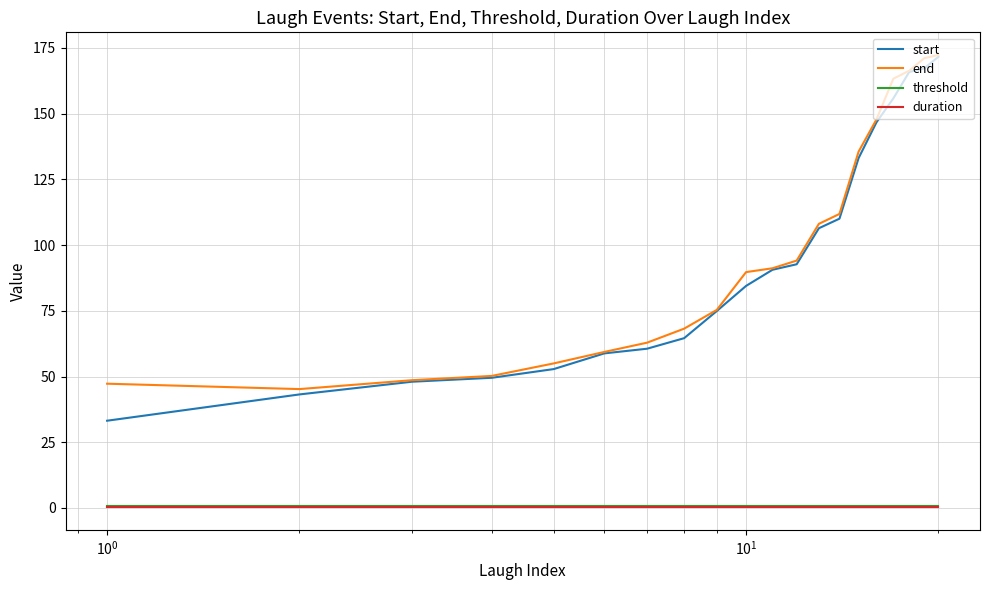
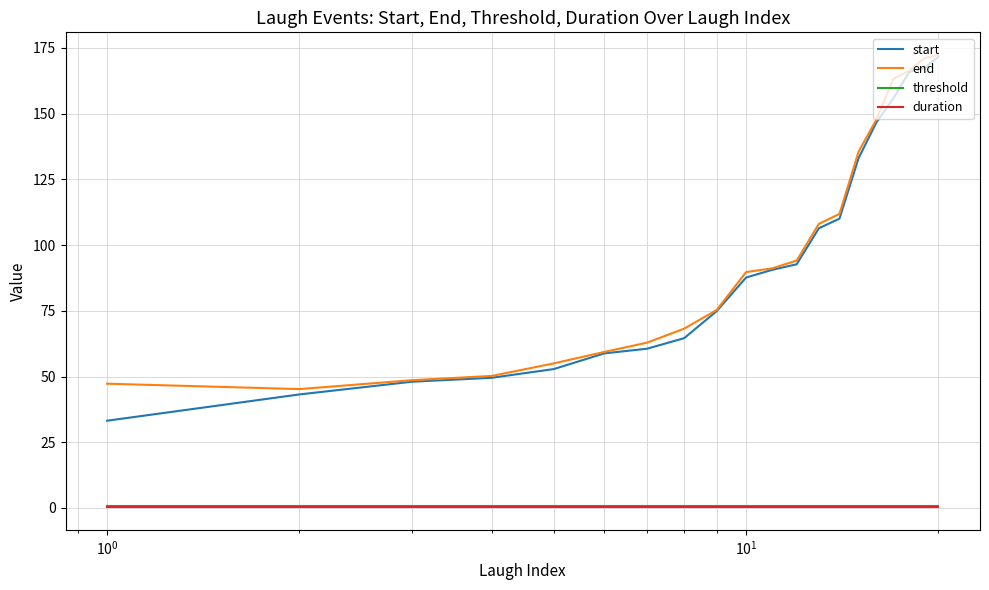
  {
    "start": {
      "10^0": 33,
-     "10^1": 84
+     "10^1": 88
    },
    "end": {
      "10^0": 47,
      "10^1": 90
    }
  }
